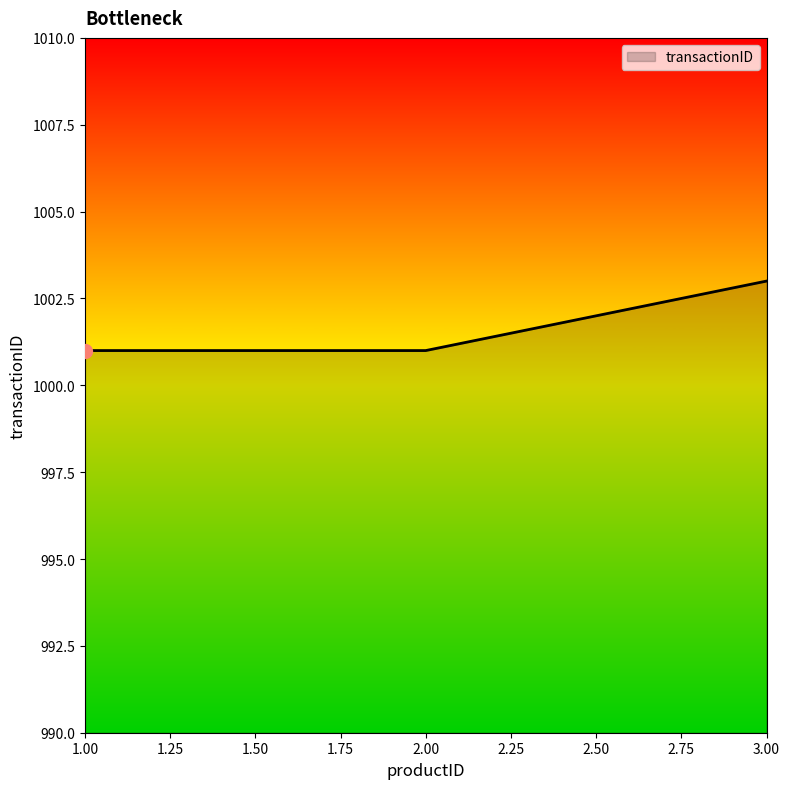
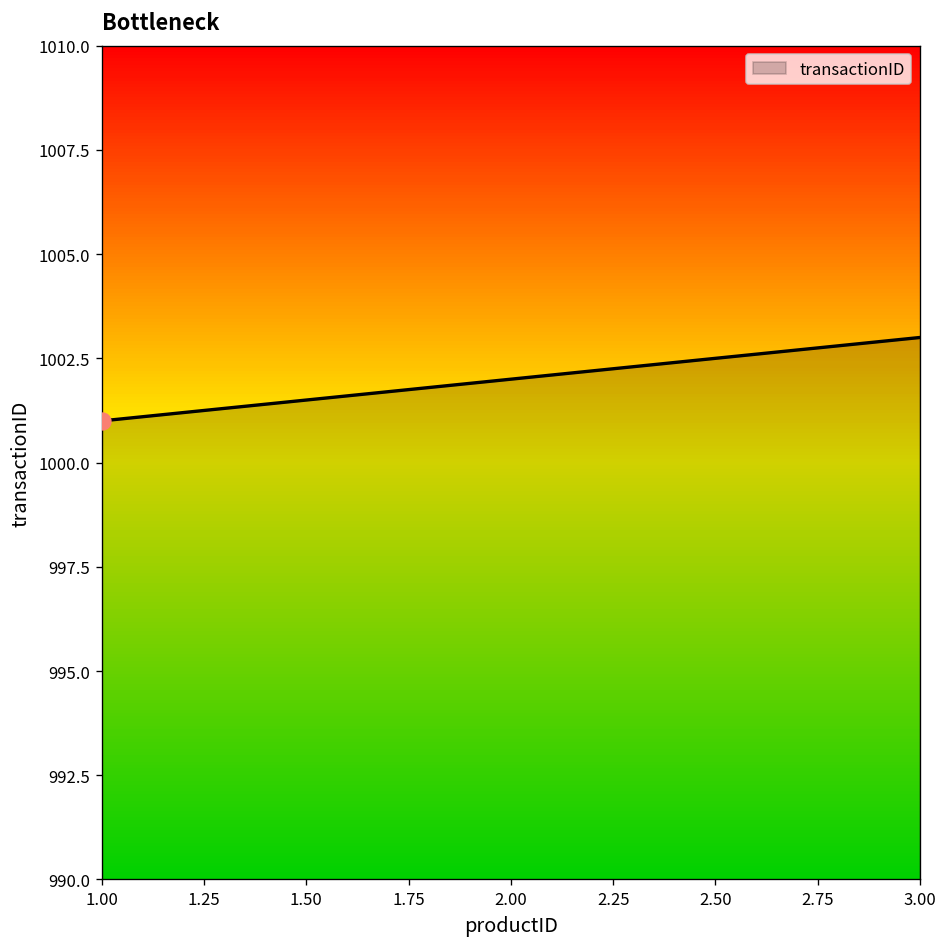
  {
    "transactionID": {
-     "2.00": 1001,
+     "2.00": 1002,
      "3.00": 1003
    }
  }
